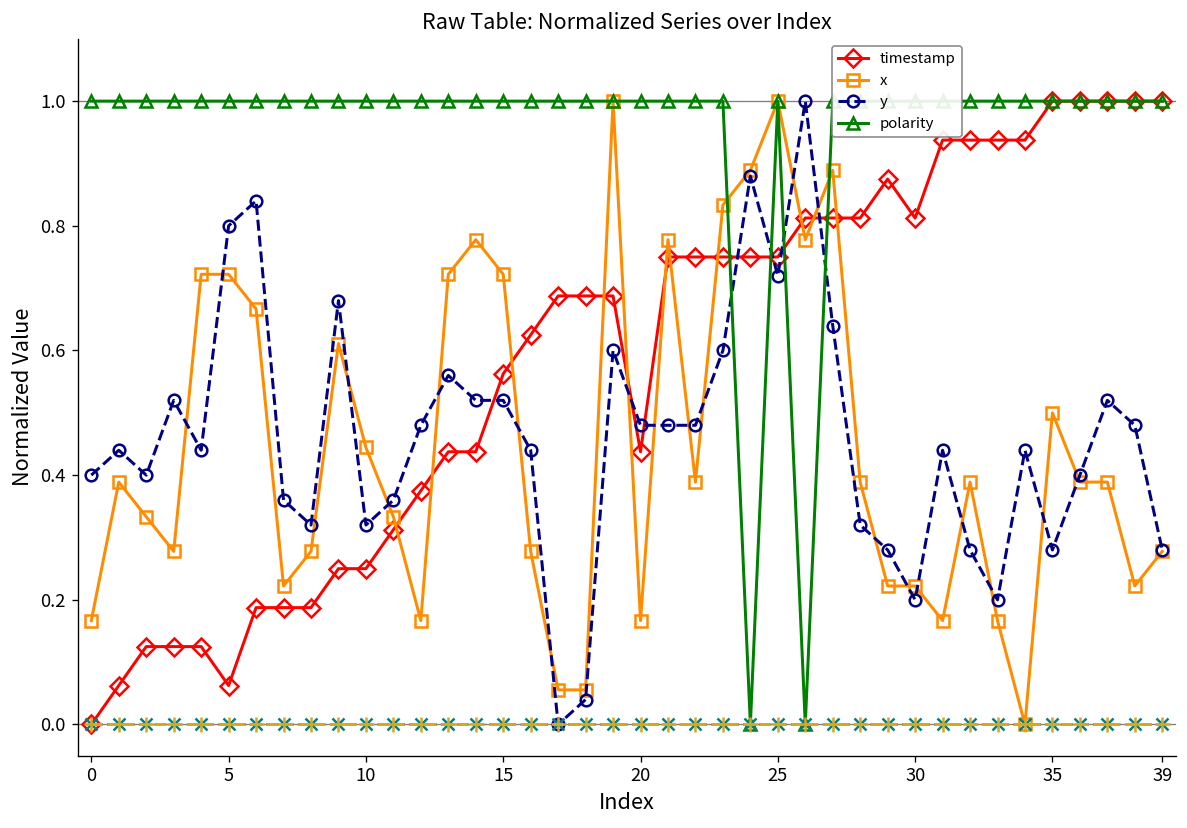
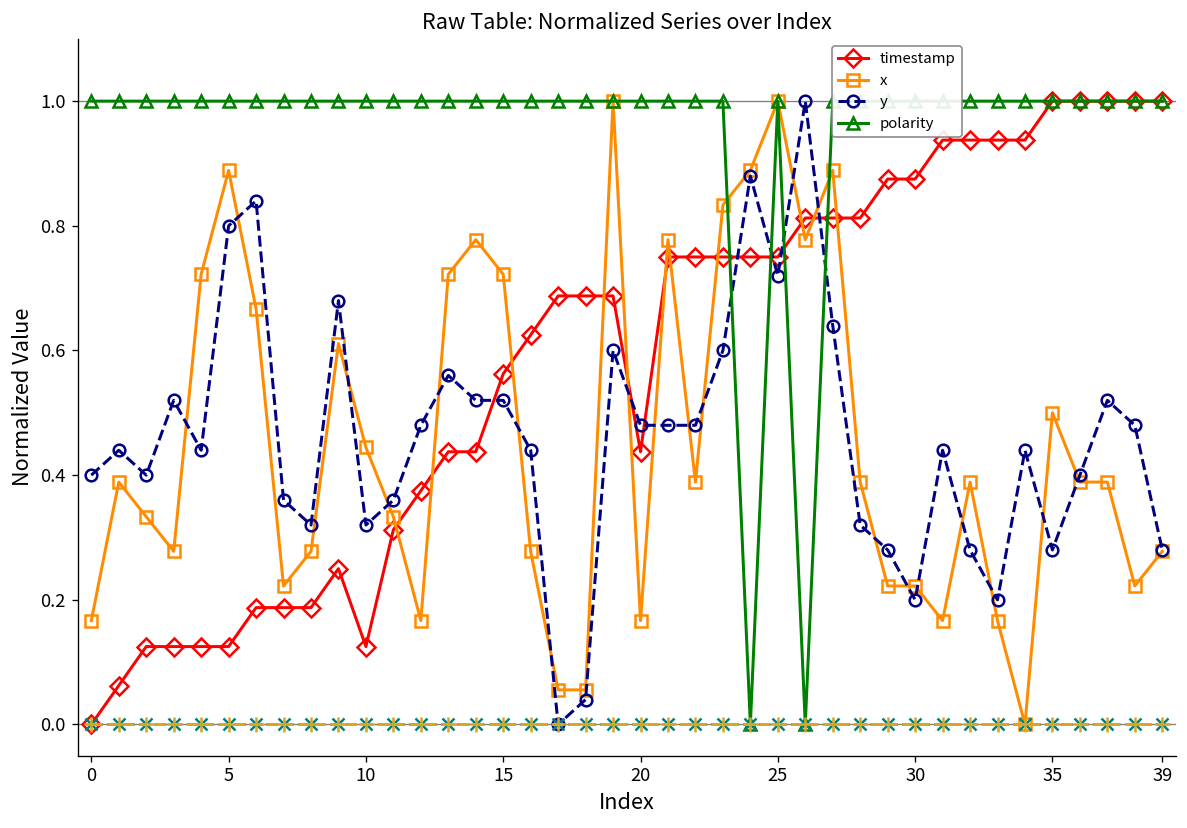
  {
    "timestamp": {
-     "5": 0.06,
-     "10": 0.25,
+     "5": 0.13,
+     "10": 0.13,
      "15": 0.56,
      "20": 0.44,
      "25": 0.75,
-     "30": 0.81
+     "30": 0.88
    },
    "x": {
      "0": 0.17,
-     "5": 0.72,
+     "5": 0.89,
      "10": 0.44,
      "15": 0.72,
      "20": 0.17,
      "30": 0.22,
      "35": 0.50
    },
    "y": {
      "0": 0.40,
      "5": 0.80,
      "10": 0.32,
      "15": 0.52,
      "20": 0.48,
      "25": 0.72,
      "30": 0.20,
      "35": 0.28
    },
    "polarity": {
      "0": 1.00,
      "5": 1.00,
      "10": 1.00,
      "15": 1.00,
      "20": 1.00
    }
  }
